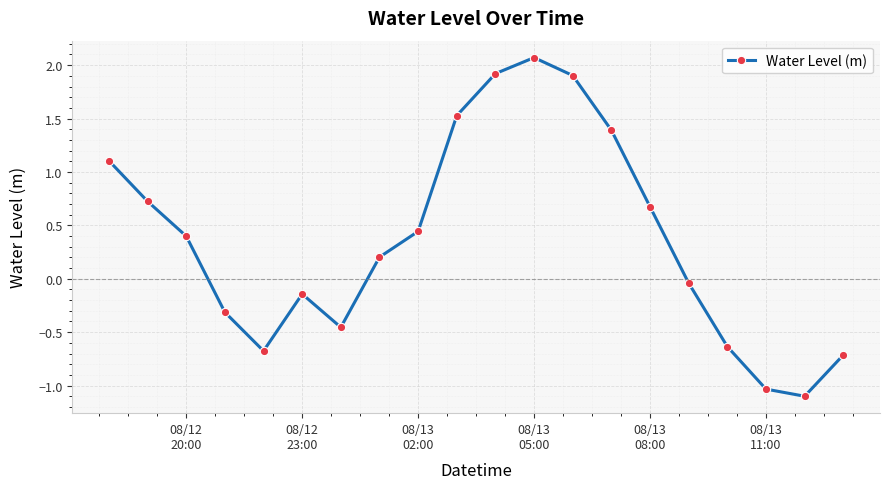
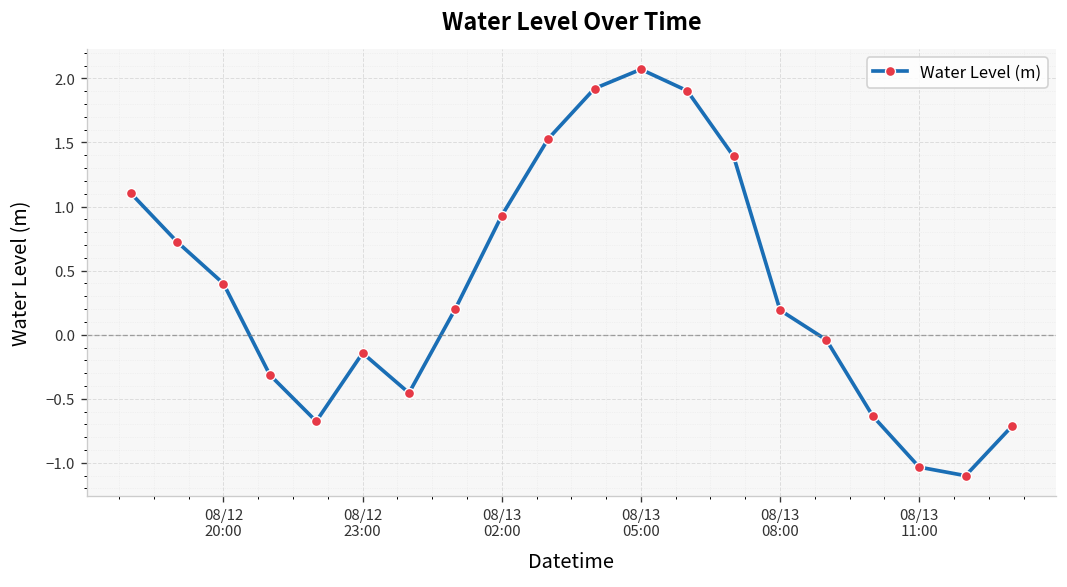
  {
    "08/12 20:00": 0.40,
    "08/12 23:00": -0.14,
-   "08/13 02:00": 0.44,
+   "08/13 02:00": 0.93,
    "08/13 05:00": 2.07,
-   "08/13 08:00": 0.67,
+   "08/13 08:00": 0.19,
    "08/13 11:00": -1.03
  }
